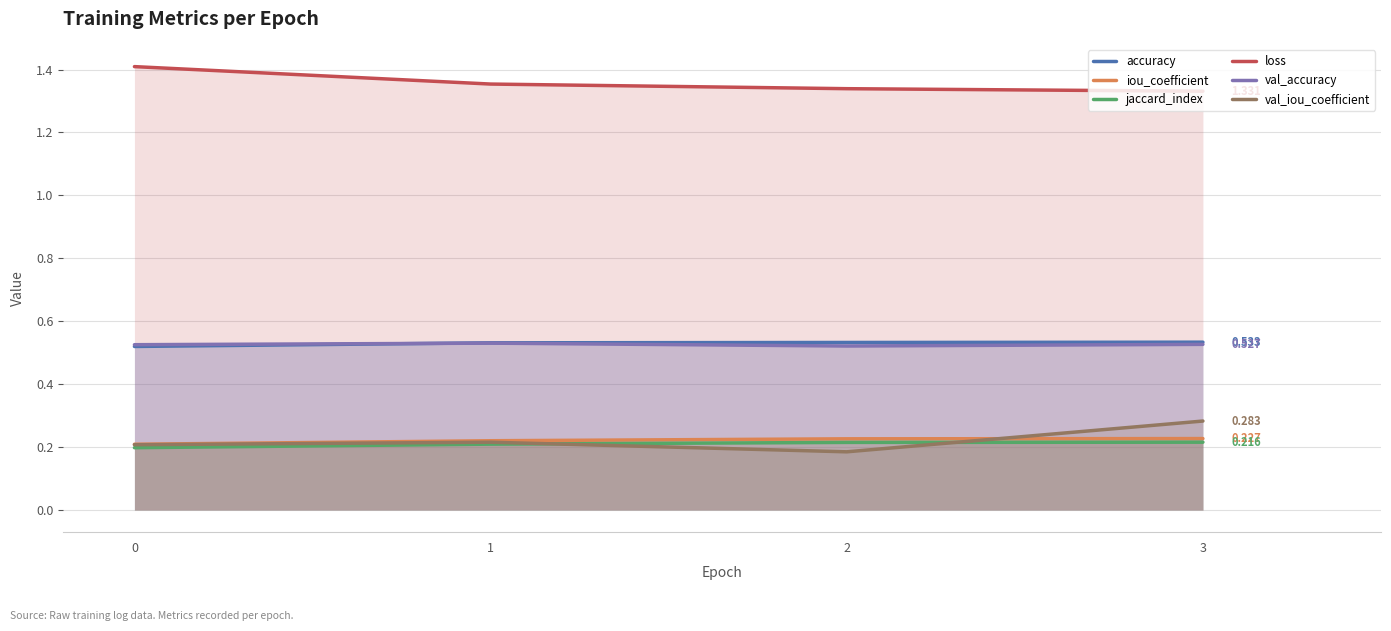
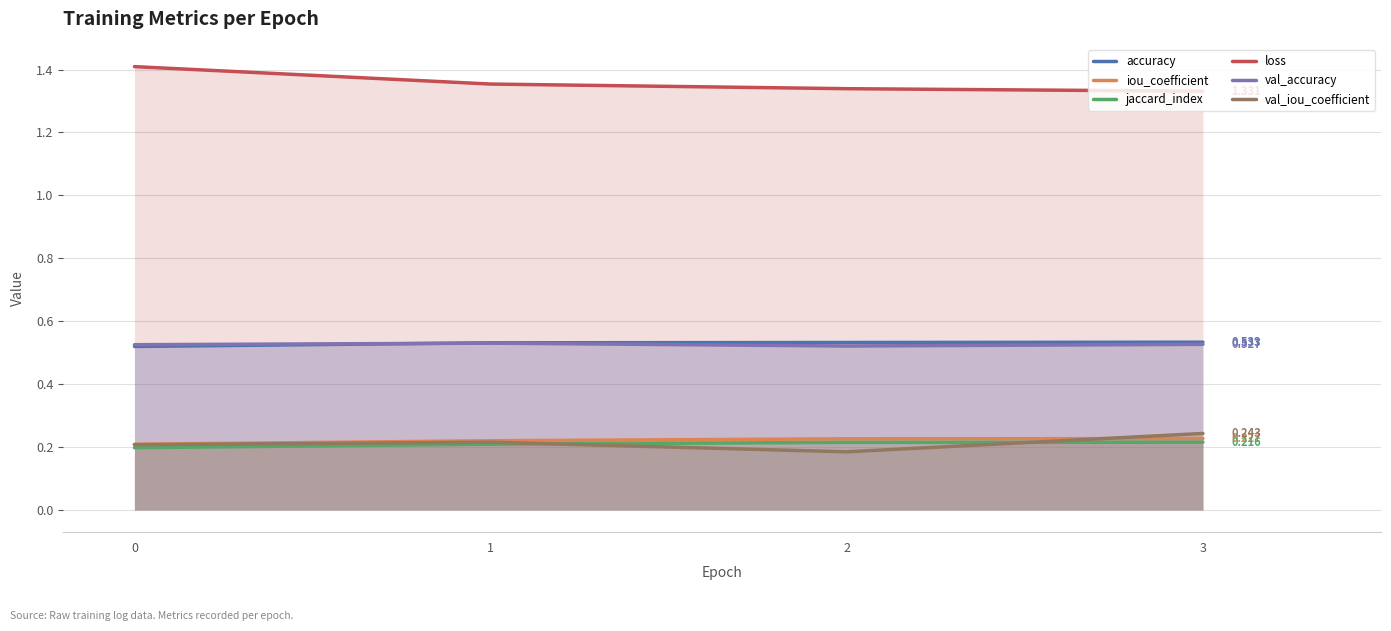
  {
    "jaccard_index": {
      "0": 0.20,
      "2": 0.21,
      "3": 0.22
    },
    "val_iou_coefficient": {
-     "3": 0.283
+     "3": 0.243
    }
  }
